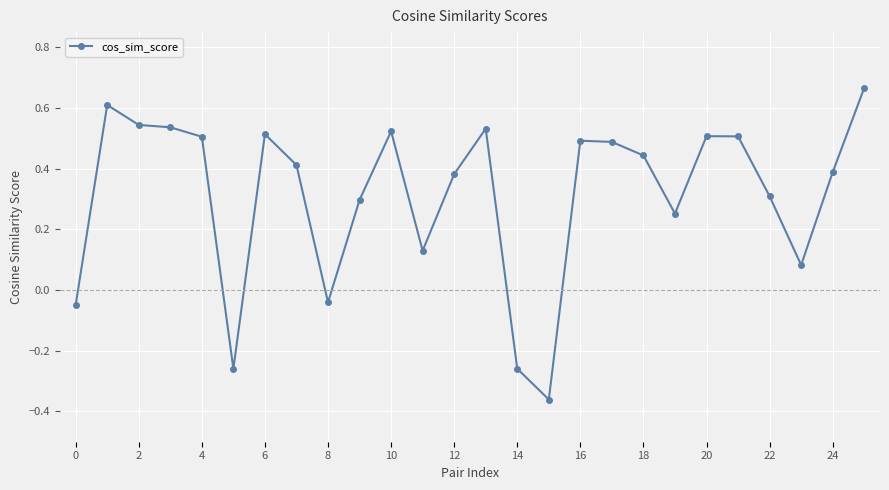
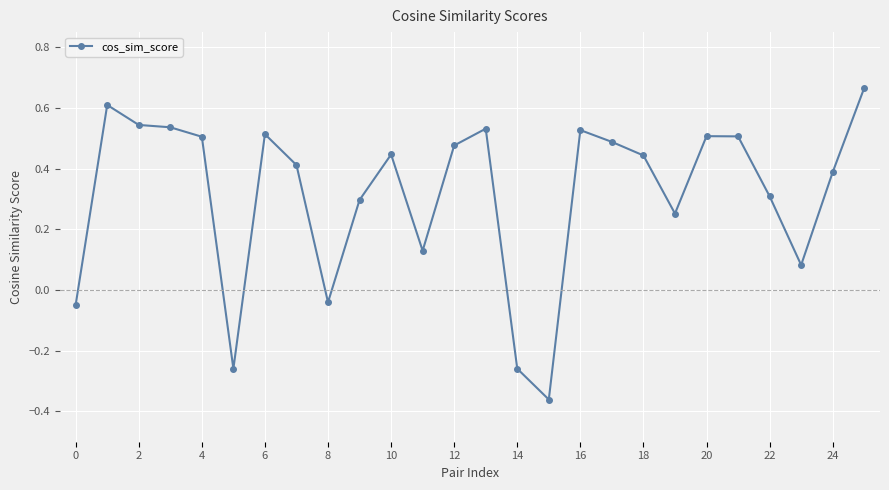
  {
    "0": -0.05,
    "2": 0.54,
    "4": 0.51,
    "6": 0.51,
    "8": -0.04,
-   "10": 0.52,
-   "12": 0.38,
+   "10": 0.45,
+   "12": 0.48,
    "14": -0.26,
-   "16": 0.49,
+   "16": 0.53,
    "18": 0.44,
    "20": 0.51,
    "22": 0.31,
    "24": 0.39
  }
